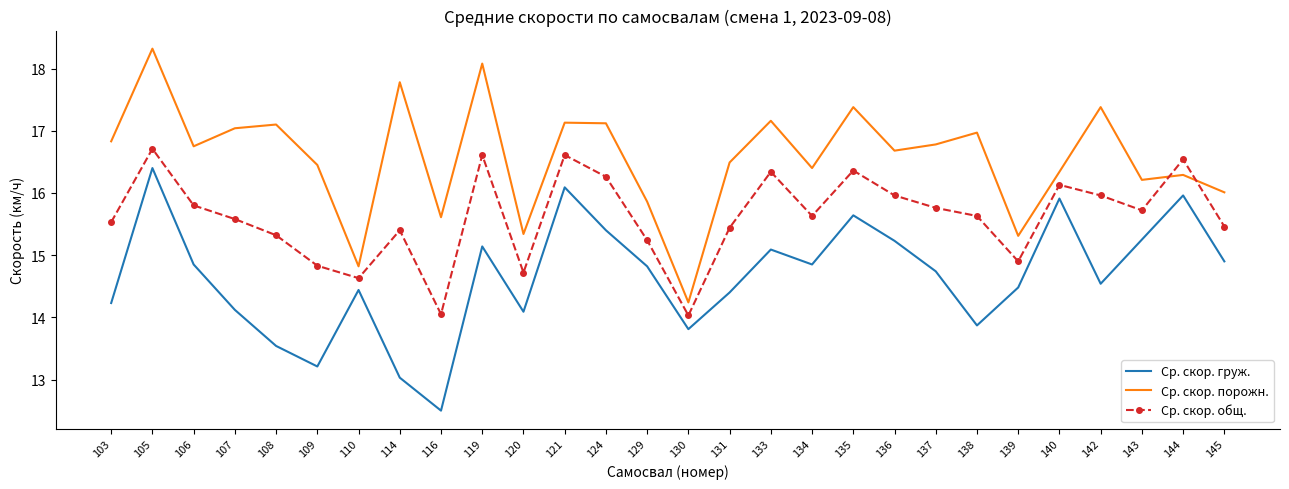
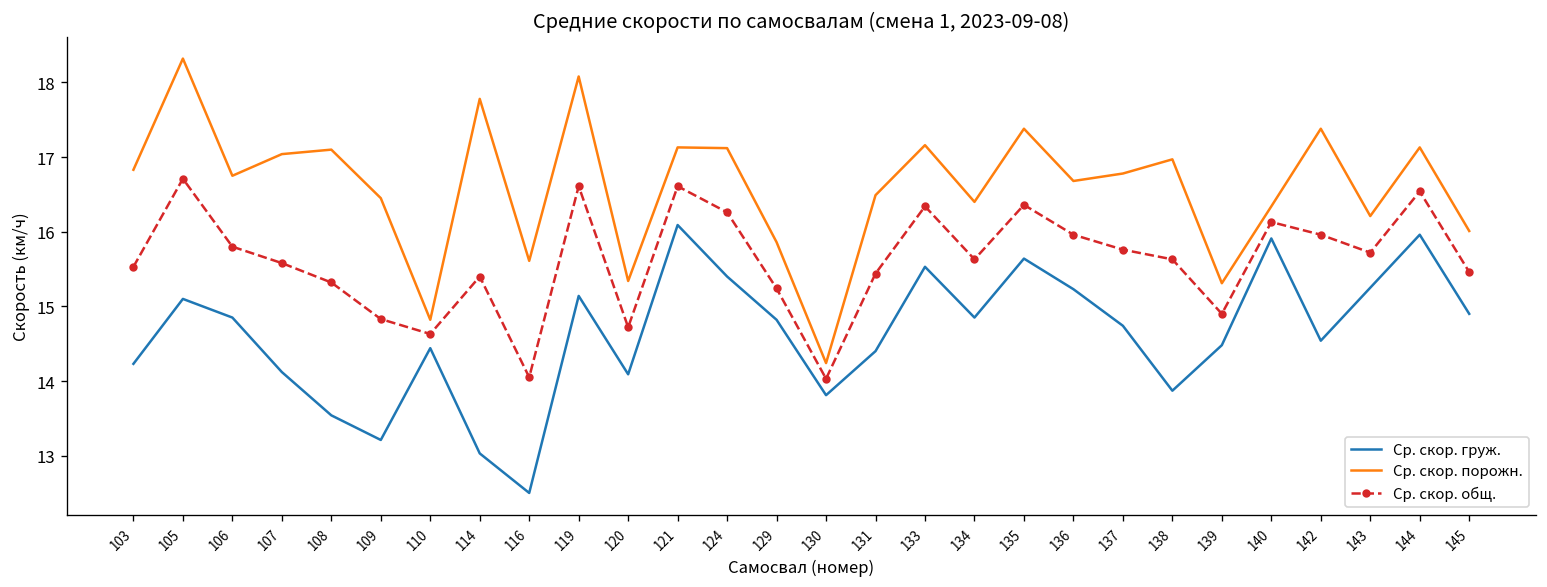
  {
    "Ср. скор. груж.": {
      "103": 14.2,
-     "105": 16.4,
+     "105": 15.1,
      "106": 14.9,
      "107": 14.1,
      "108": 13.5,
      "109": 13.2,
      "110": 14.4,
      "114": 13.0,
      "116": 12.5,
      "119": 15.1,
      "120": 14.1,
      "121": 16.1,
      "124": 15.4,
      "129": 14.8,
      "130": 13.8,
      "131": 14.4,
-     "133": 15.1,
+     "133": 15.5,
      "134": 14.9,
      "135": 15.6,
      "136": 15.2,
      "137": 14.7,
      "138": 13.9,
      "139": 14.5,
      "140": 15.9,
      "142": 14.5,
      "143": 15.3,
      "144": 16.0,
      "145": 14.9
    },
    "Ср. скор. порожн.": {
      "103": 16.8,
      "105": 18.3,
      "106": 16.8,
      "107": 17.0,
      "108": 17.1,
      "109": 16.5,
      "110": 14.8,
      "114": 17.8,
      "116": 15.6,
      "119": 18.1,
      "120": 15.3,
      "121": 17.1,
      "124": 17.1,
      "129": 15.9,
      "130": 14.2,
      "131": 16.5,
      "133": 17.2,
      "134": 16.4,
      "135": 17.4,
      "136": 16.7,
      "137": 16.8,
      "138": 17.0,
      "139": 15.3,
      "140": 16.3,
      "142": 17.4,
      "143": 16.2,
-     "144": 16.3,
+     "144": 17.1,
      "145": 16.0
    },
    "Ср. скор. общ.": {
      "103": 15.5,
      "105": 16.7,
      "106": 15.8,
      "107": 15.6,
      "108": 15.3,
      "109": 14.8,
      "110": 14.6,
      "114": 15.4,
      "116": 14.1,
      "119": 16.6,
      "120": 14.7,
      "121": 16.6,
      "124": 16.3,
      "129": 15.2,
      "130": 14.0,
      "131": 15.4,
      "133": 16.3,
      "134": 15.6,
      "135": 16.4,
      "136": 16.0,
      "137": 15.8,
      "138": 15.6,
      "139": 14.9,
      "140": 16.1,
      "142": 16.0,
      "143": 15.7,
      "144": 16.5,
      "145": 15.5
    }
  }
